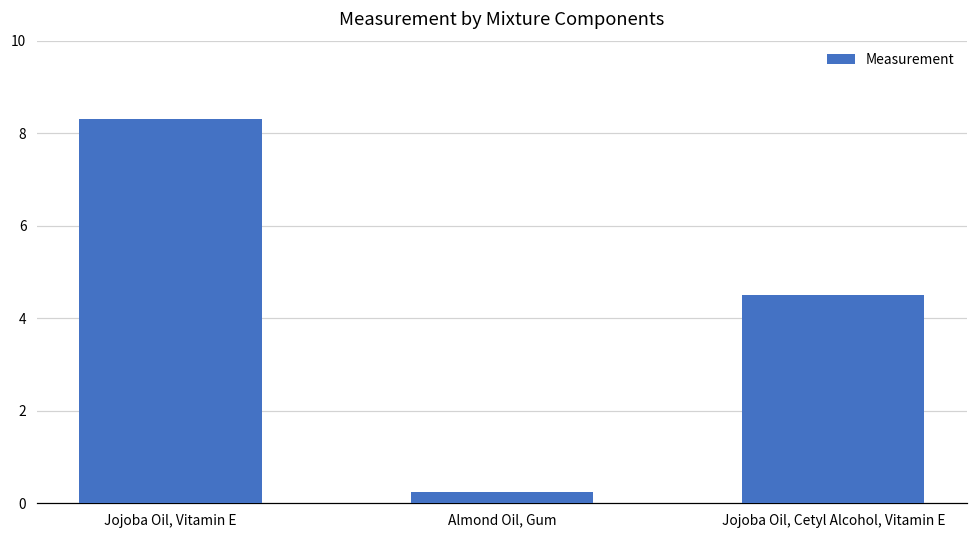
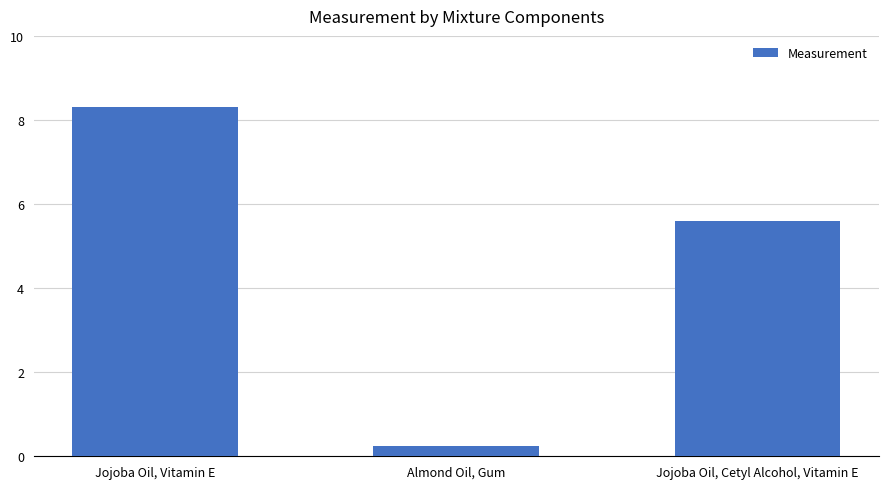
  {
    "Jojoba Oil, Vitamin E": 8.3,
    "Almond Oil, Gum": 0.2,
-   "Jojoba Oil, Cetyl Alcohol, Vitamin E": 4.5
+   "Jojoba Oil, Cetyl Alcohol, Vitamin E": 5.6
  }
